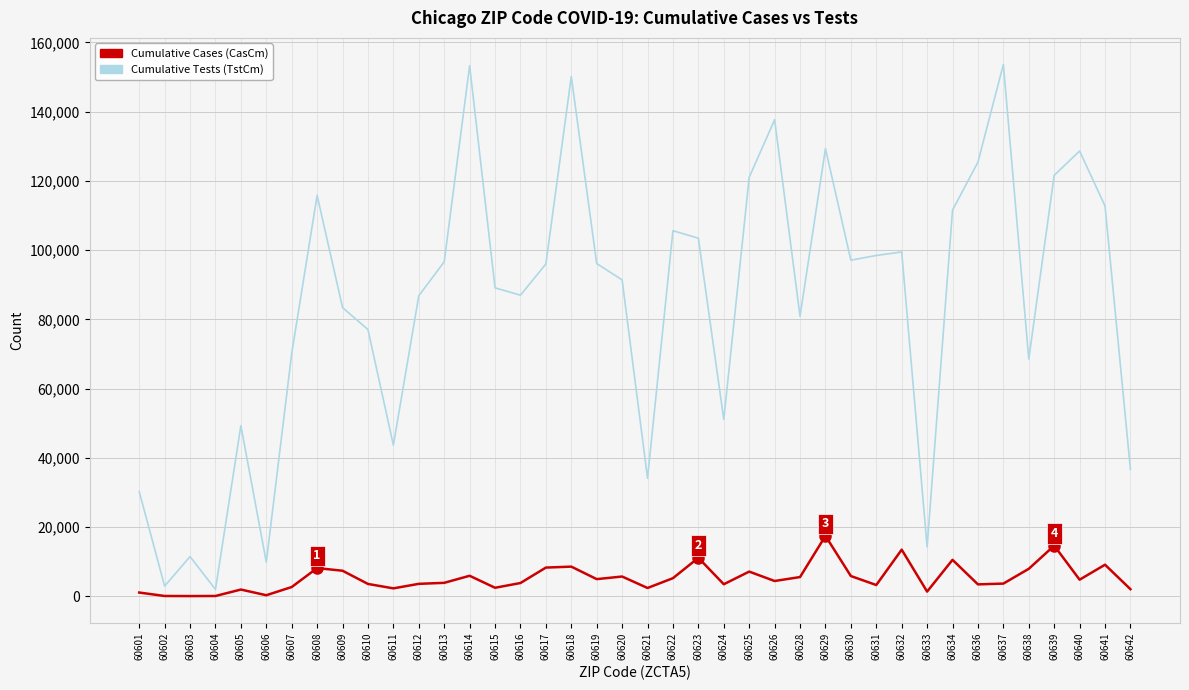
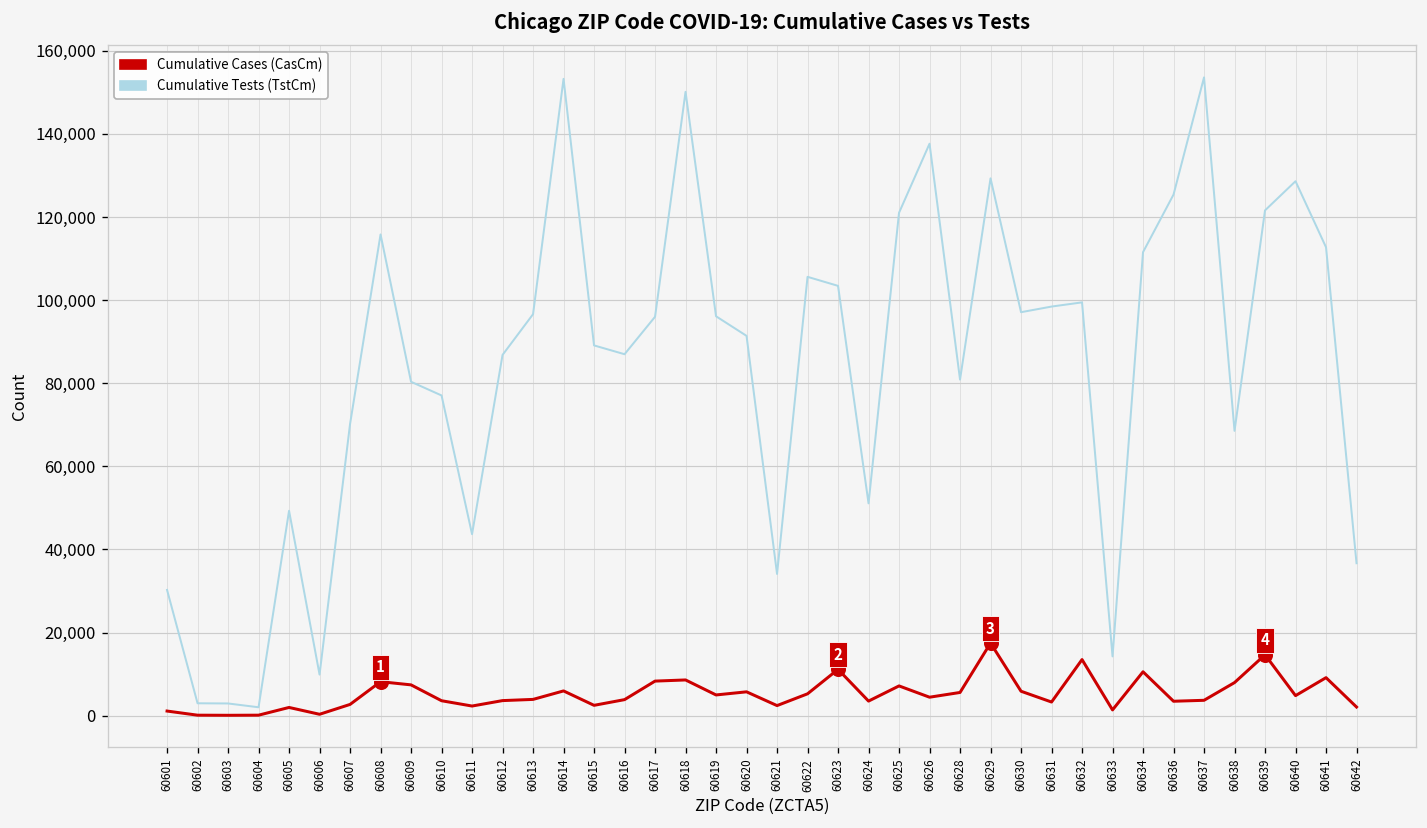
  {
    "Cumulative Tests (TstCm)": {
      "60601": "30,000",
      "60602": "3,000",
-     "60603": "11,000",
+     "60603": "3,000",
      "60604": "2,000",
      "60605": "49,000",
      "60606": "10,000",
      "60607": "70,000",
      "60608": "116,000",
-     "60609": "83,000",
+     "60609": "80,000",
      "60610": "77,000",
      "60611": "44,000",
      "60612": "87,000",
      "60613": "97,000",
      "60614": "153,000",
      "60615": "89,000",
      "60616": "87,000",
      "60617": "96,000",
      "60618": "150,000",
      "60619": "96,000",
      "60620": "91,000",
      "60621": "34,000",
      "60622": "106,000",
      "60623": "103,000",
      "60624": "51,000",
      "60625": "121,000",
      "60626": "138,000",
      "60628": "81,000",
      "60629": "129,000",
      "60630": "97,000",
      "60631": "98,000",
      "60632": "99,000",
      "60633": "14,000",
      "60634": "112,000",
      "60636": "125,000",
      "60637": "154,000",
      "60638": "69,000",
      "60639": "122,000",
      "60640": "129,000",
      "60641": "113,000",
      "60642": "37,000"
    }
  }
